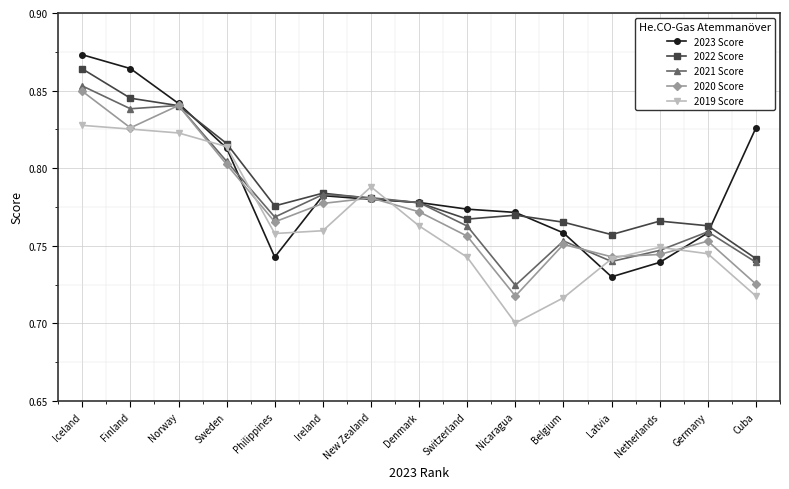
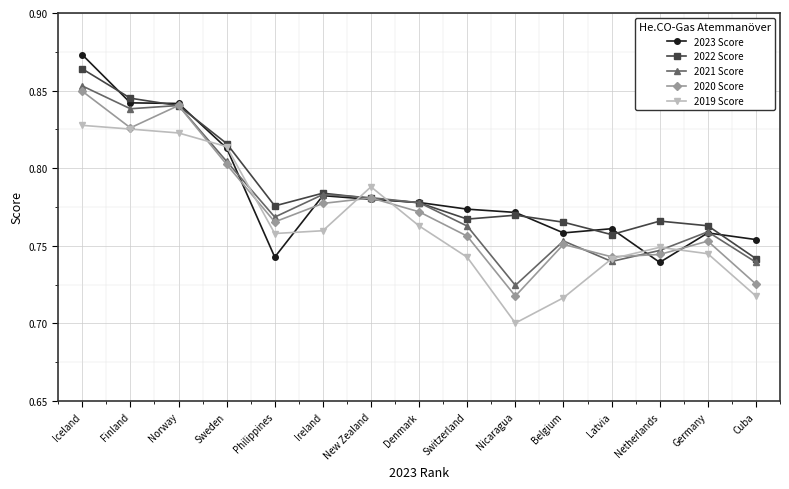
  {
    "2023 Score": {
      "Iceland": 0.873,
-     "Finland": 0.864,
+     "Finland": 0.842,
      "Philippines": 0.743,
      "Switzerland": 0.774,
      "Nicaragua": 0.772,
      "Belgium": 0.758,
-     "Latvia": 0.730,
+     "Latvia": 0.761,
      "Netherlands": 0.739,
-     "Cuba": 0.826
+     "Cuba": 0.754
    }
  }
